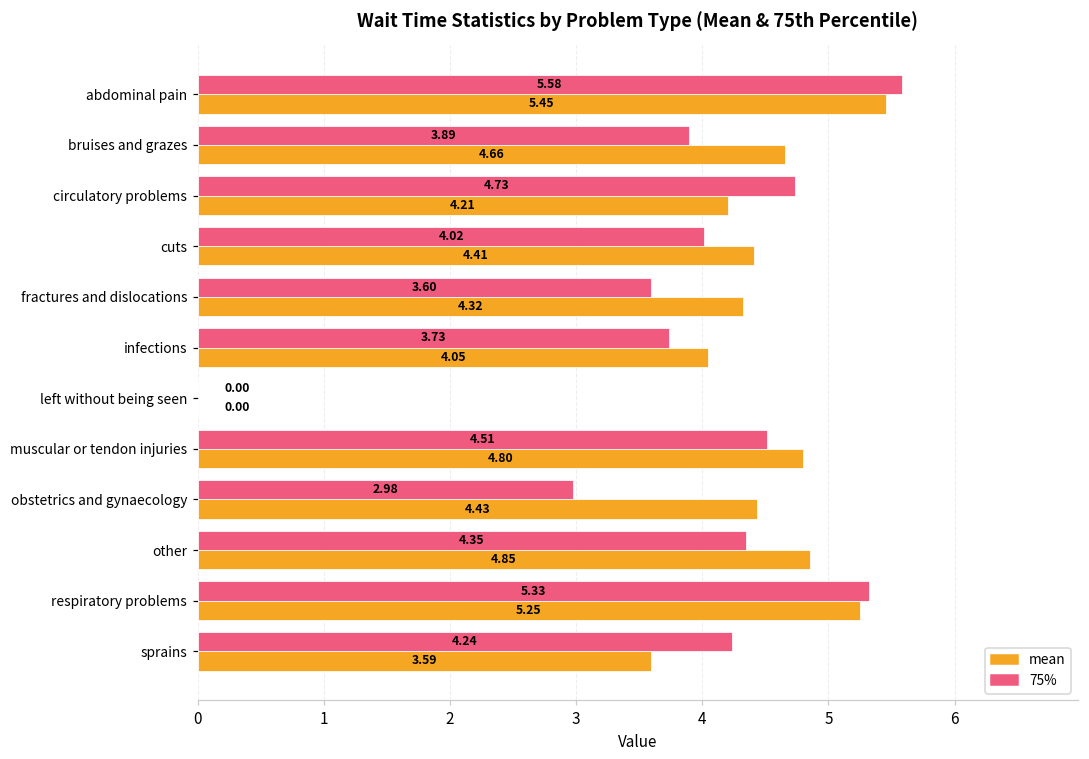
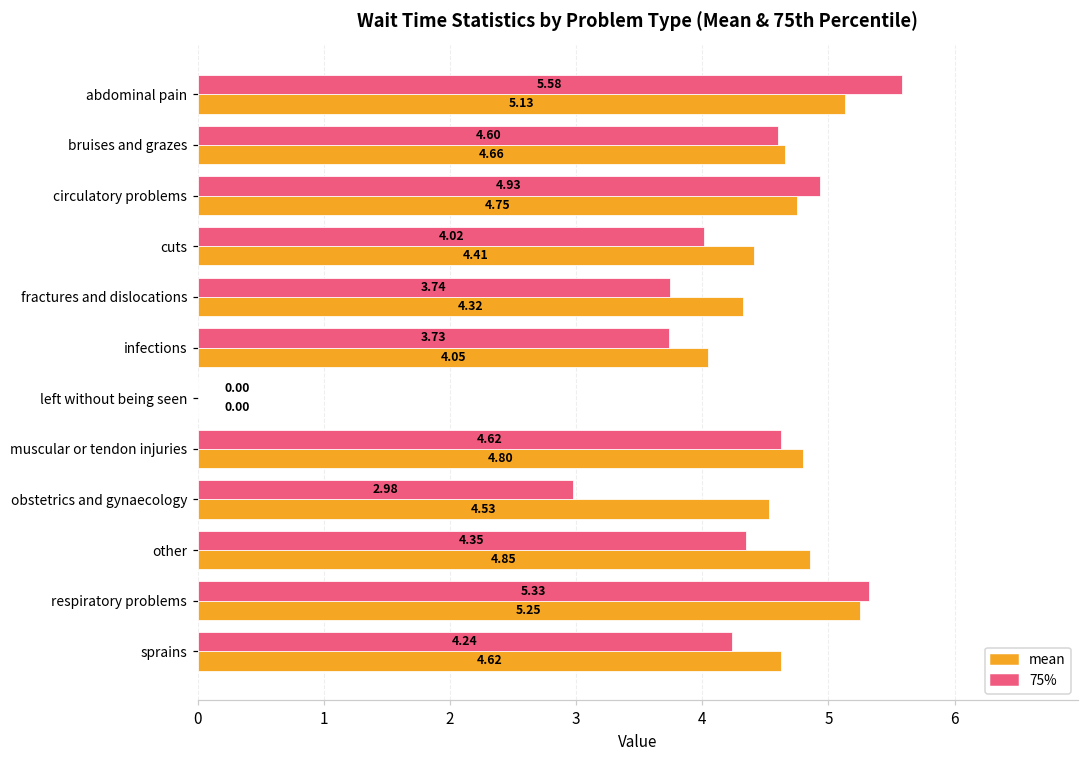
  {
    "mean": {
-     "abdominal pain": 5.45,
+     "abdominal pain": 5.13,
      "bruises and grazes": 4.66,
-     "circulatory problems": 4.21,
+     "circulatory problems": 4.75,
      "cuts": 4.41,
      "fractures and dislocations": 4.32,
      "infections": 4.05,
      "left without being seen": 0.00,
      "muscular or tendon injuries": 4.80,
-     "obstetrics and gynaecology": 4.43,
+     "obstetrics and gynaecology": 4.53,
      "other": 4.85,
      "respiratory problems": 5.25,
-     "sprains": 3.59
+     "sprains": 4.62
    },
    "75%": {
      "abdominal pain": 5.58,
-     "bruises and grazes": 3.89,
-     "circulatory problems": 4.73,
+     "bruises and grazes": 4.60,
+     "circulatory problems": 4.93,
      "cuts": 4.02,
-     "fractures and dislocations": 3.60,
+     "fractures and dislocations": 3.74,
      "infections": 3.73,
      "left without being seen": 0.00,
-     "muscular or tendon injuries": 4.51,
+     "muscular or tendon injuries": 4.62,
      "obstetrics and gynaecology": 2.98,
      "other": 4.35,
      "respiratory problems": 5.33,
      "sprains": 4.24
    }
  }
